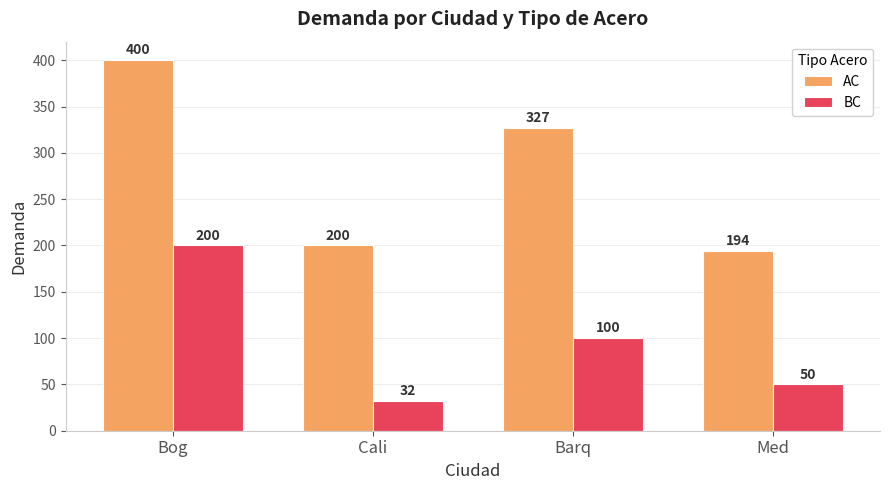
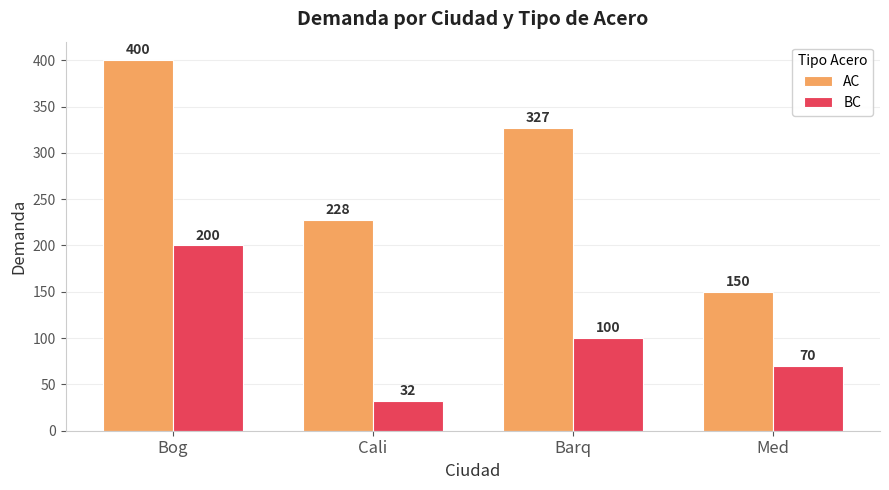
  {
    "AC": {
      "Bog": 400,
-     "Cali": 200,
+     "Cali": 228,
      "Barq": 327,
-     "Med": 194
+     "Med": 150
    },
    "BC": {
      "Bog": 200,
      "Cali": 32,
      "Barq": 100,
-     "Med": 50
+     "Med": 70
    }
  }
